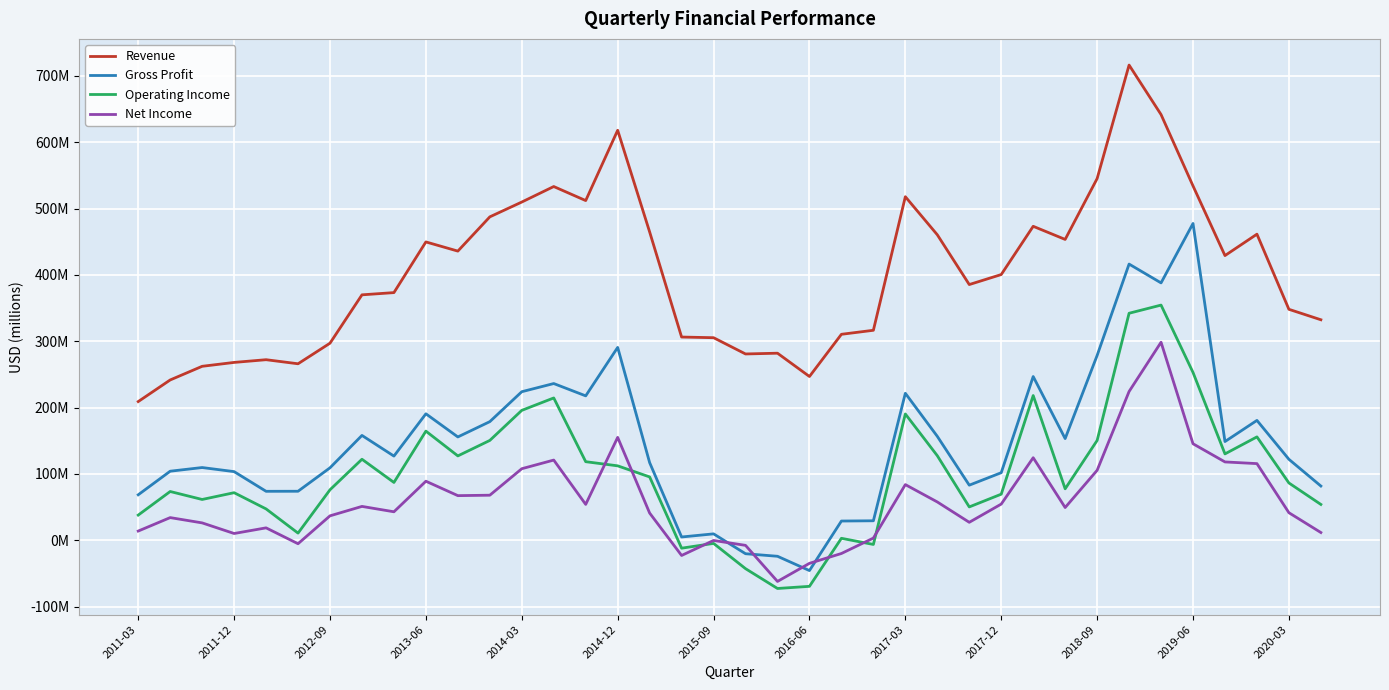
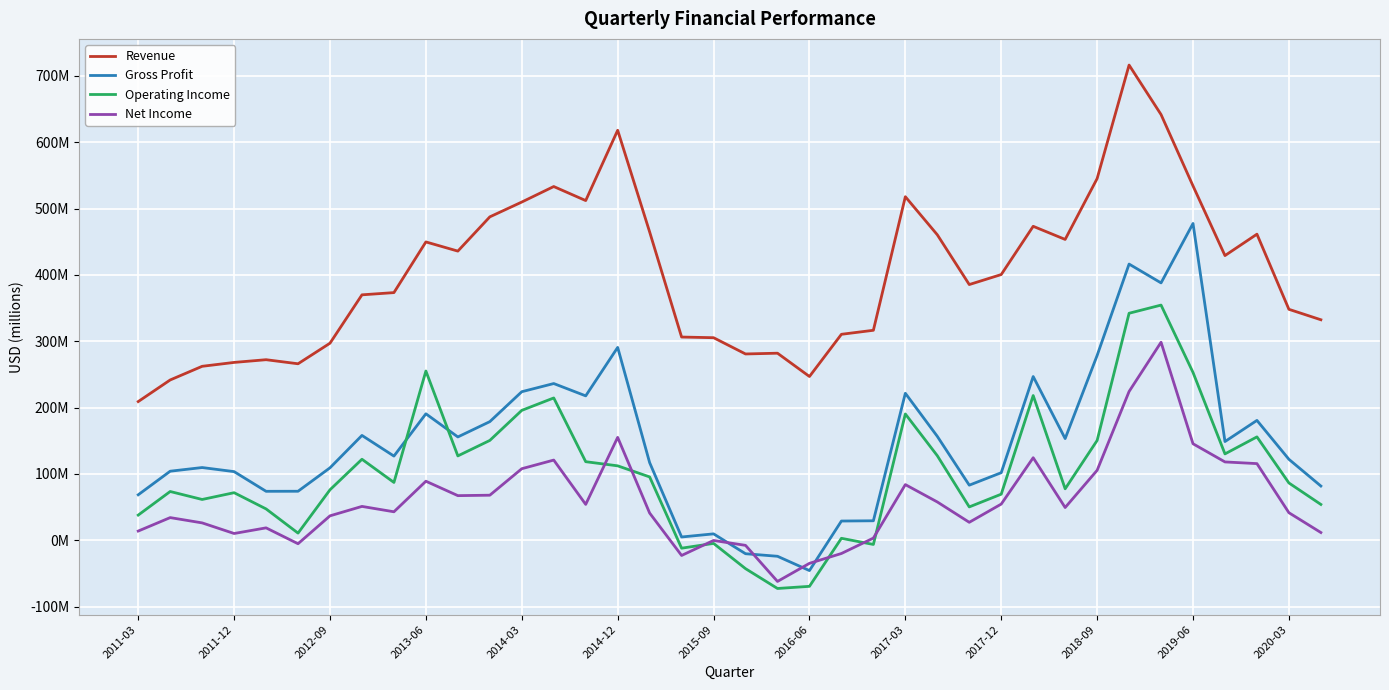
  {
    "Revenue": {
      "2011-03": 210000000,
      "2011-12": 270000000,
      "2012-09": 300000000,
      "2013-06": 450000000,
      "2014-03": 510000000,
      "2014-12": 620000000,
      "2015-09": 310000000,
      "2016-06": 250000000,
      "2017-03": 520000000,
      "2017-12": 400000000,
      "2018-09": 550000000,
      "2019-06": 530000000,
      "2020-03": 350000000
    },
    "Gross Profit": {
      "2011-03": 70000000,
      "2011-12": 100000000,
      "2012-09": 110000000,
      "2013-06": 190000000,
      "2014-03": 220000000,
      "2014-12": 290000000,
      "2015-09": 10000000,
      "2016-06": -50000000,
      "2017-03": 220000000,
      "2017-12": 100000000,
      "2018-09": 280000000,
      "2019-06": 480000000,
      "2020-03": 120000000
    },
    "Operating Income": {
      "2011-03": 40000000,
      "2011-12": 70000000,
      "2012-09": 80000000,
-     "2013-06": 160000000,
+     "2013-06": 260000000,
      "2014-03": 200000000,
      "2014-12": 110000000,
      "2015-09": 0,
      "2016-06": -70000000,
      "2017-03": 190000000,
      "2017-12": 70000000,
      "2018-09": 150000000,
      "2019-06": 250000000,
      "2020-03": 90000000
    },
    "Net Income": {
      "2011-03": 10000000,
      "2011-12": 10000000,
      "2012-09": 40000000,
      "2013-06": 90000000,
      "2014-03": 110000000,
      "2014-12": 160000000,
      "2015-09": 0,
      "2016-06": -30000000,
      "2017-03": 80000000,
      "2017-12": 50000000,
      "2018-09": 110000000,
      "2019-06": 150000000,
      "2020-03": 40000000
    }
  }
